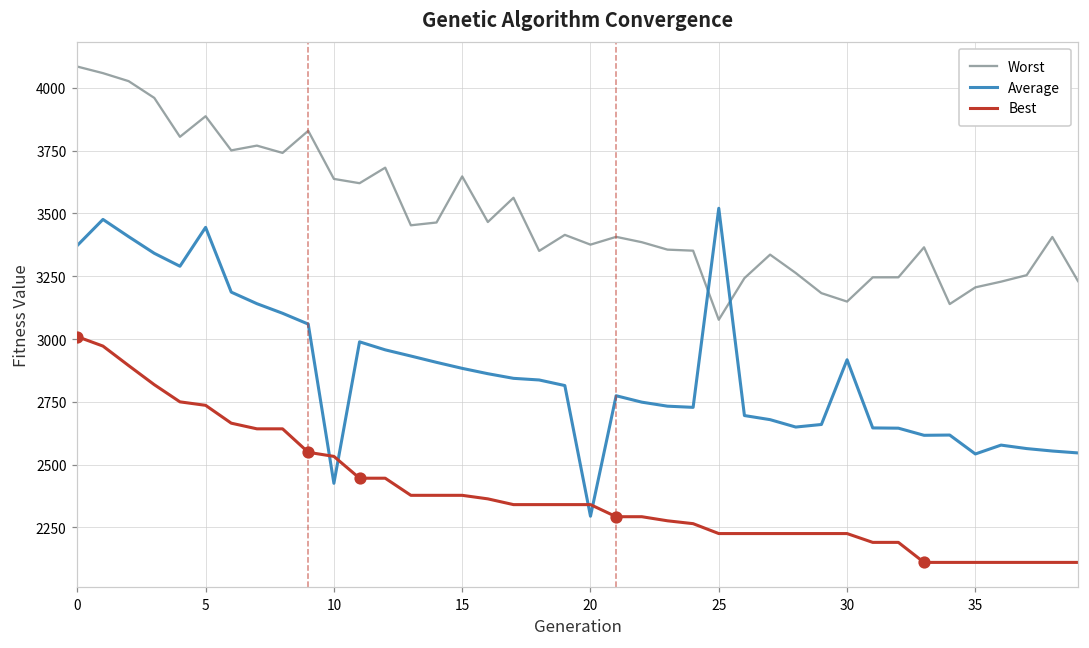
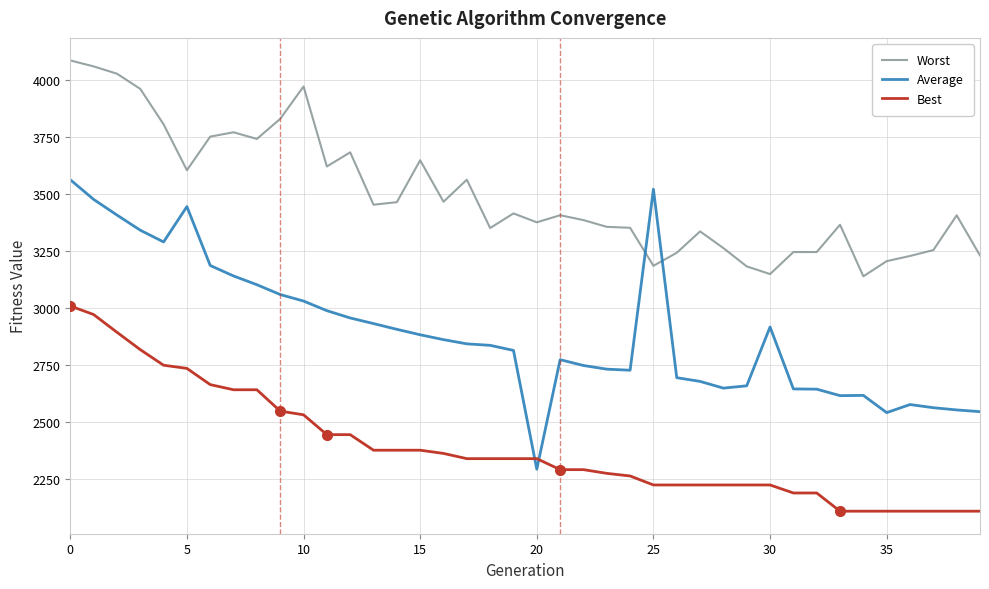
  {
    "Worst": {
      "0": 4080,
-     "5": 3890,
-     "10": 3640,
+     "5": 3600,
+     "10": 3970,
      "15": 3650,
      "20": 3380,
-     "25": 3080,
+     "25": 3190,
      "30": 3150,
      "35": 3210
    },
    "Average": {
-     "0": 3370,
+     "0": 3560,
      "5": 3440,
-     "10": 2430,
+     "10": 3030,
      "15": 2880,
      "20": 2290,
      "25": 3520,
      "30": 2920,
      "35": 2540
    }
  }
